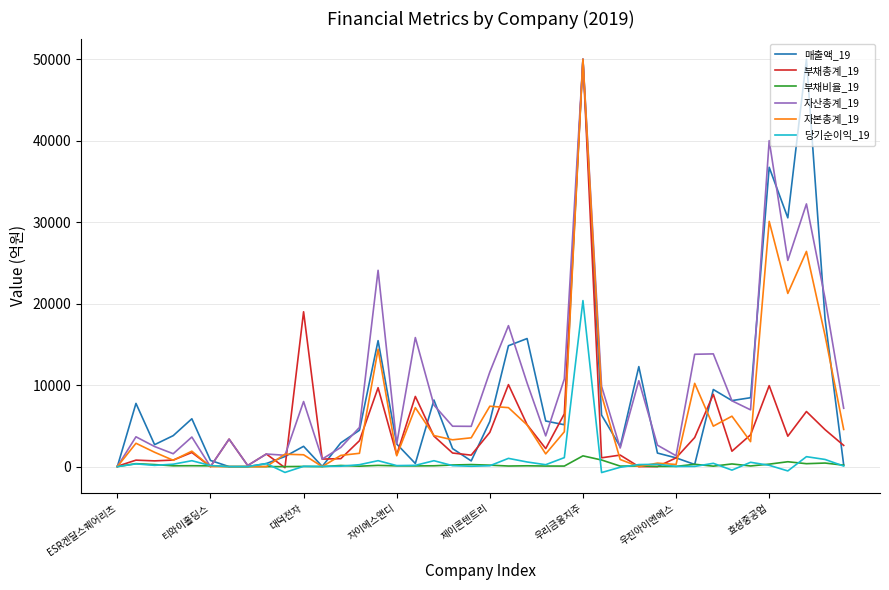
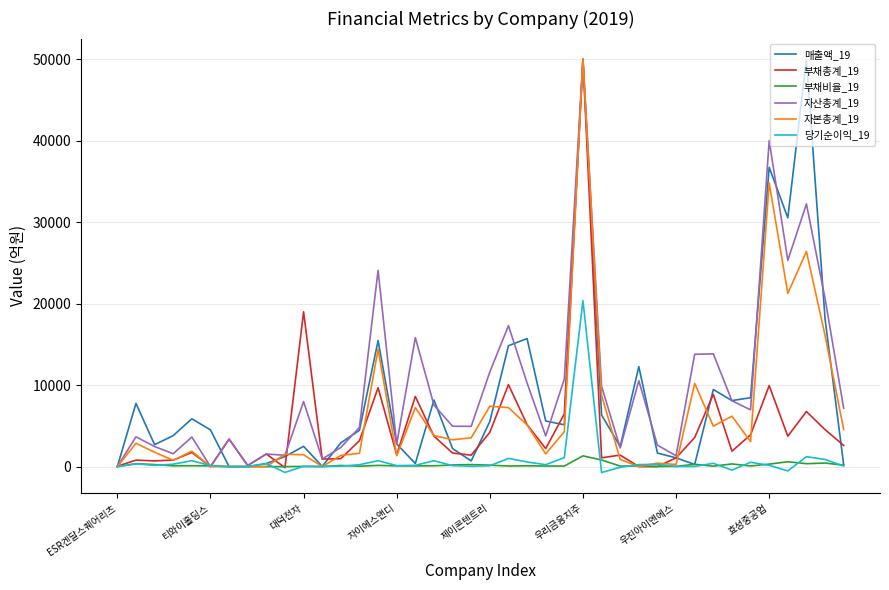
  {
    "매출액_19": {
-     "티와이홀딩스": 1000,
+     "티와이홀딩스": 5000,
      "대덕전자": 2000,
      "제이콘텐트리": 6000,
      "효성중공업": 37000
    },
    "부채총계_19": {
      "대덕전자": 19000,
      "제이콘텐트리": 4000,
      "효성중공업": 10000
    },
    "부채비율_19": {
      "우리금융지주": 1000
    },
    "자산총계_19": {
      "대덕전자": 8000,
      "제이콘텐트리": 12000,
      "효성중공업": 40000
    },
    "자본총계_19": {
      "대덕전자": 1000,
      "제이콘텐트리": 7000,
-     "효성중공업": 30000
+     "효성중공업": 35000
    },
    "당기순이익_19": {
      "우리금융지주": 20000
    }
  }
